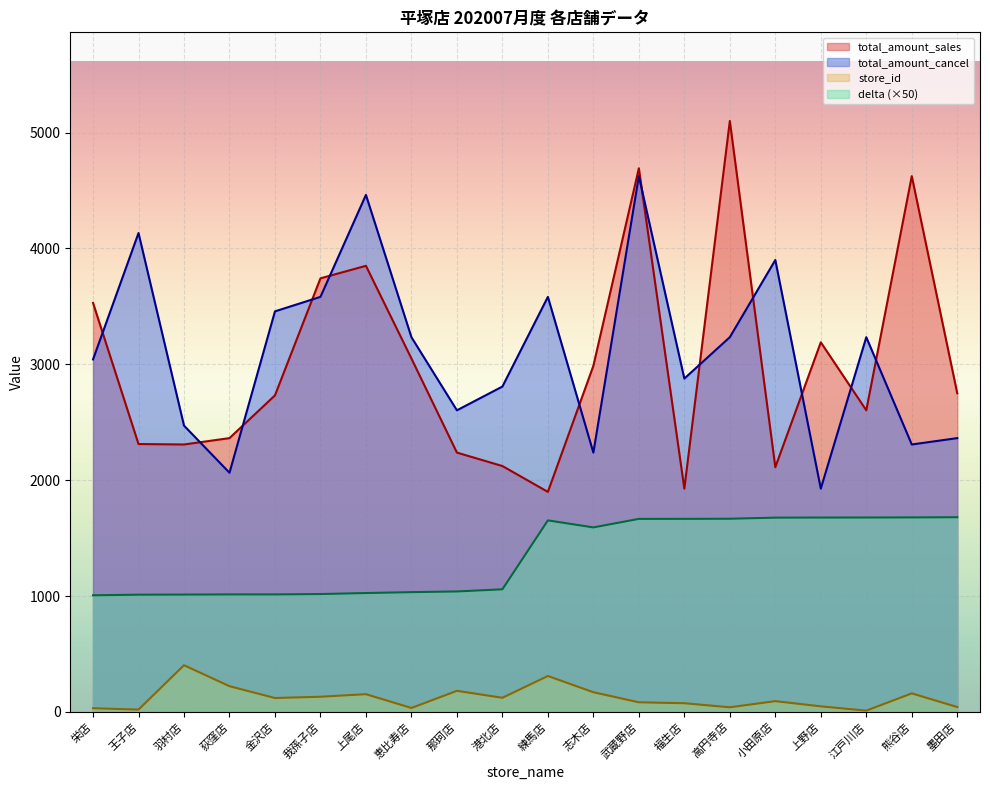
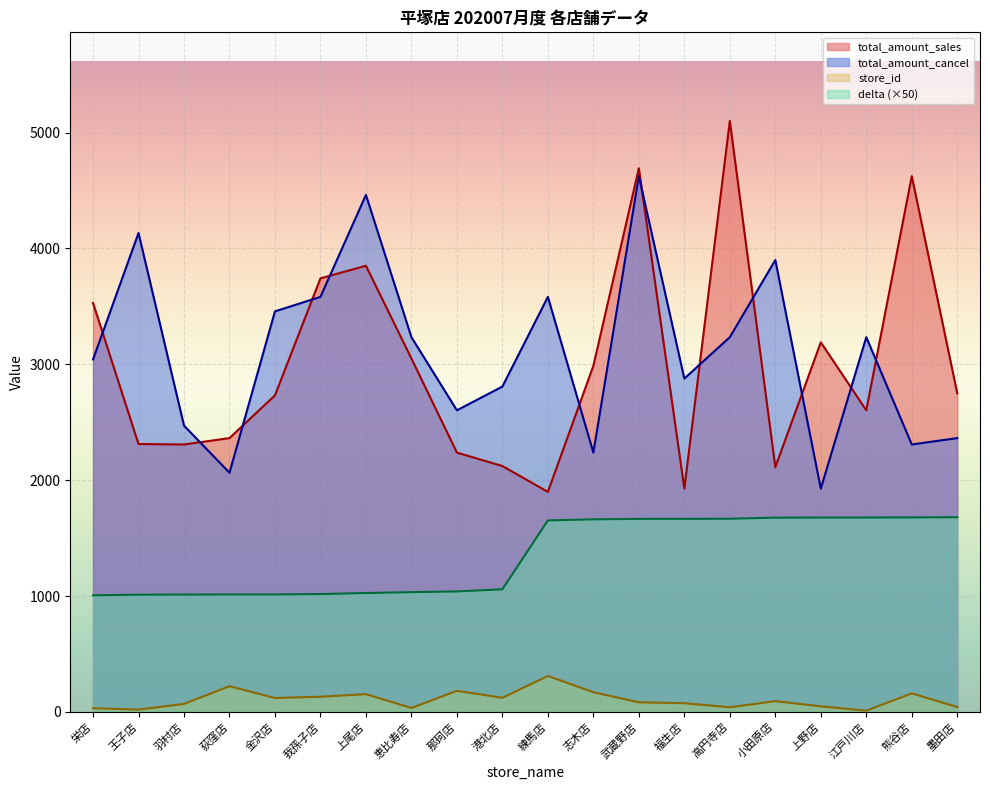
  {
    "total_amount_sales": {
      "栄店": 3530,
      "王子店": 2310,
      "羽村店": 2310,
      "荻窪店": 2360,
      "金沢店": 2730,
      "我孫子店": 3740,
      "上尾店": 3850,
      "恵比寿店": 3050,
      "那珂店": 2240,
      "港北店": 2120,
      "練馬店": 1900,
      "志木店": 2990,
      "武蔵野店": 4690,
      "福生店": 1930,
      "高円寺店": 5100,
      "小田原店": 2110,
      "上野店": 3190,
      "江戸川店": 2600,
      "熊谷店": 4620,
      "墨田店": 2750
    },
    "total_amount_cancel": {
      "栄店": 3040,
      "王子店": 4130,
      "羽村店": 2470,
      "荻窪店": 2060,
      "金沢店": 3460,
      "我孫子店": 3580,
      "上尾店": 4460,
      "恵比寿店": 3230,
      "那珂店": 2600,
      "港北店": 2810,
      "練馬店": 3580,
      "志木店": 2240,
      "武蔵野店": 4620,
      "福生店": 2880,
      "高円寺店": 3230,
      "小田原店": 3900,
      "上野店": 1930,
      "江戸川店": 3230,
      "熊谷店": 2310,
      "墨田店": 2360
    },
    "store_id": {
      "栄店": 30,
      "王子店": 20,
-     "羽村店": 400,
+     "羽村店": 70,
      "荻窪店": 220,
      "金沢店": 120,
      "我孫子店": 130,
      "上尾店": 150,
      "恵比寿店": 30,
      "那珂店": 180,
      "港北店": 120,
      "練馬店": 310,
      "志木店": 170,
      "武蔵野店": 80,
      "福生店": 80,
      "高円寺店": 40,
      "小田原店": 90,
      "上野店": 50,
      "江戸川店": 10,
      "熊谷店": 160,
      "墨田店": 40
    },
    "delta (×50)": {
      "栄店": 1010,
      "王子店": 1010,
      "羽村店": 1010,
      "荻窪店": 1010,
      "金沢店": 1010,
      "我孫子店": 1020,
      "上尾店": 1030,
      "恵比寿店": 1030,
      "那珂店": 1040,
      "港北店": 1060,
      "練馬店": 1650,
-     "志木店": 1590,
+     "志木店": 1660,
      "武蔵野店": 1670,
      "福生店": 1670,
      "高円寺店": 1670,
      "小田原店": 1680,
      "上野店": 1680,
      "江戸川店": 1680,
      "熊谷店": 1680,
      "墨田店": 1680
    }
  }
